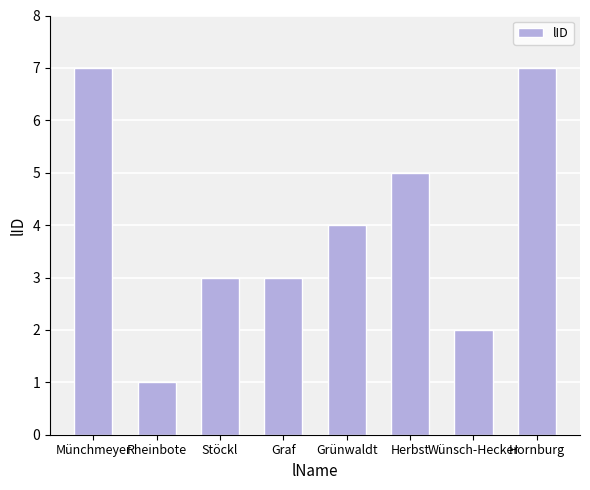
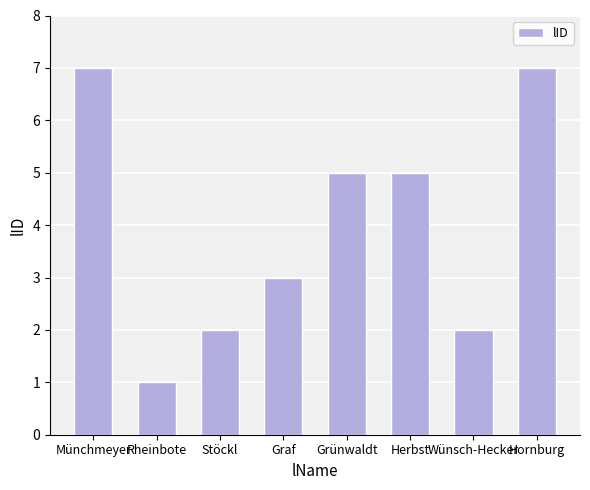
  {
    "Münchmeyer": 7,
    "Rheinbote": 1,
-   "Stöckl": 3,
+   "Stöckl": 2,
    "Graf": 3,
-   "Grünwaldt": 4,
+   "Grünwaldt": 5,
    "Herbst": 5,
    "Wünsch-Hecker": 2
  }
